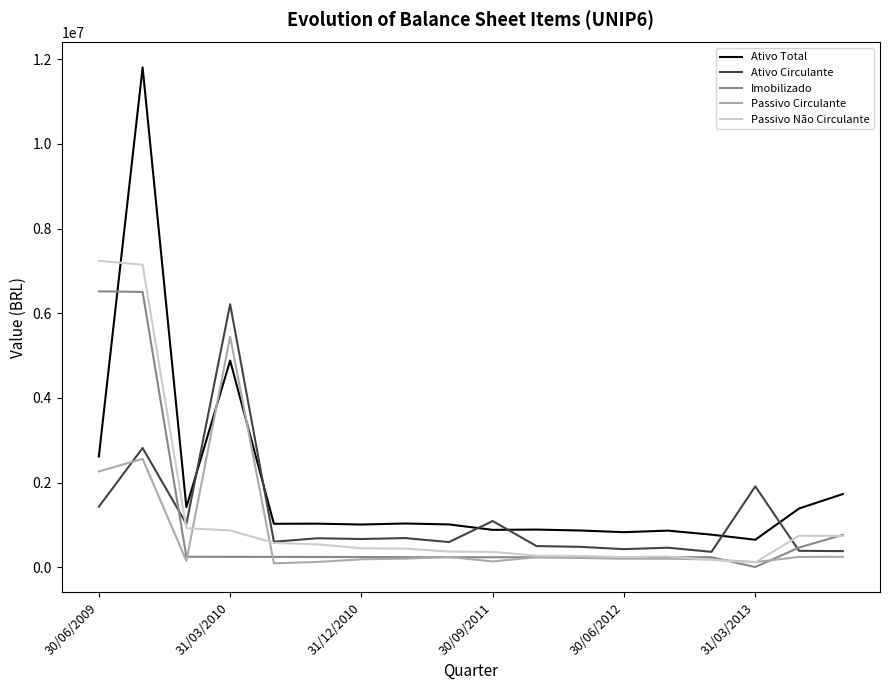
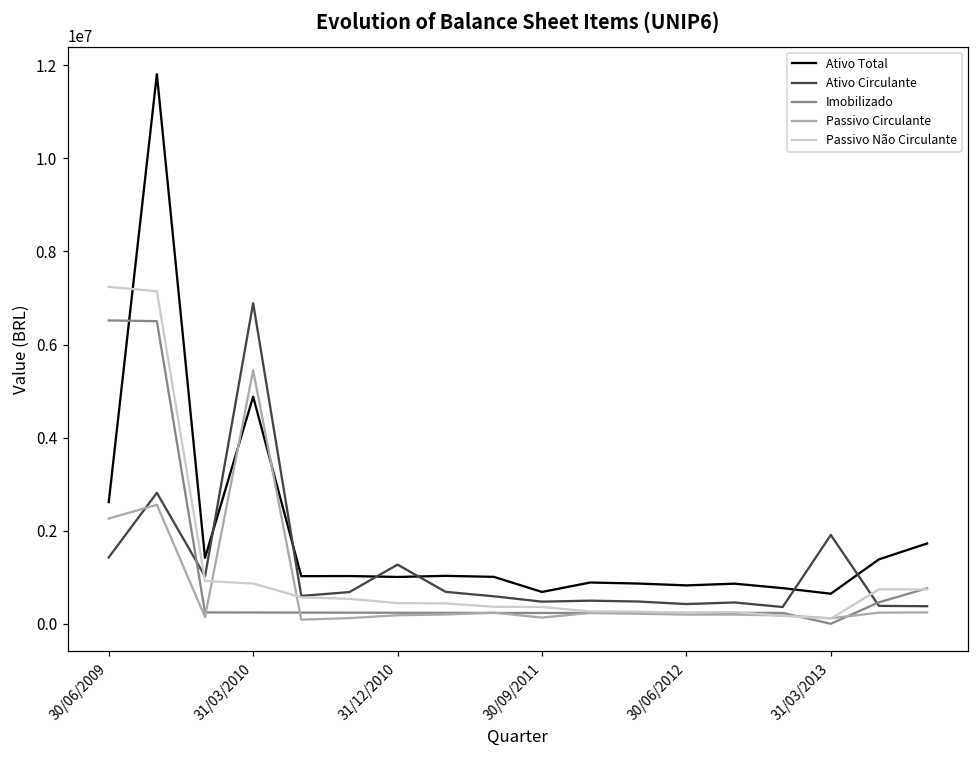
  {
    "Ativo Total": {
      "30/06/2009": 2600000,
      "31/03/2010": 4900000,
      "31/12/2010": 1000000,
-     "30/09/2011": 900000,
+     "30/09/2011": 700000,
      "30/06/2012": 800000,
      "31/03/2013": 600000
    },
    "Ativo Circulante": {
      "30/06/2009": 1400000,
-     "31/03/2010": 6200000,
-     "31/12/2010": 700000,
-     "30/09/2011": 1100000,
+     "31/03/2010": 6900000,
+     "31/12/2010": 1300000,
+     "30/09/2011": 500000,
      "30/06/2012": 400000,
      "31/03/2013": 1900000
    }
  }
